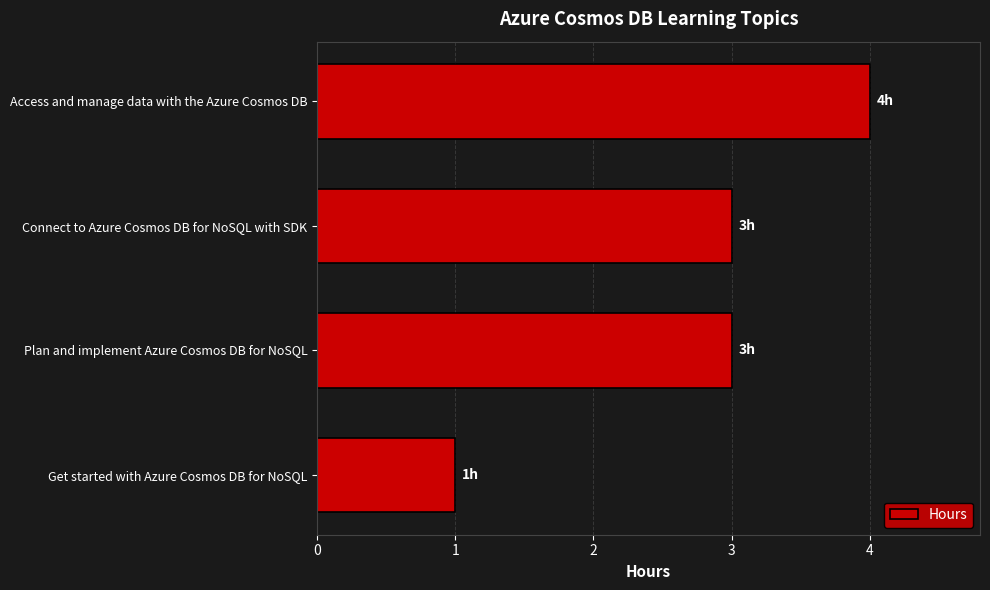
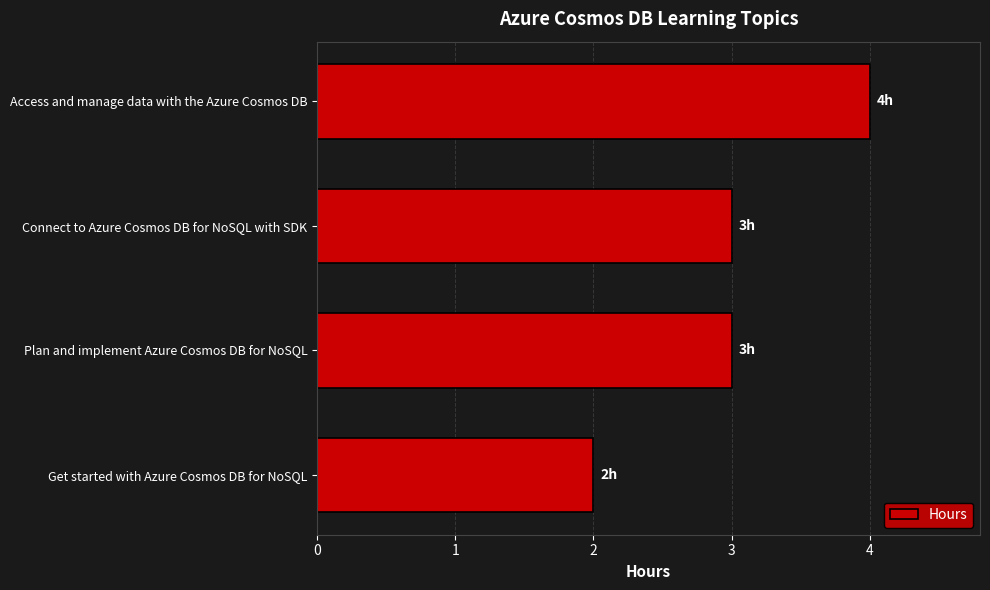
  {
    "Access and manage data with the Azure Cosmos DB": "4h",
    "Connect to Azure Cosmos DB for NoSQL with SDK": "3h",
    "Plan and implement Azure Cosmos DB for NoSQL": "3h",
-   "Get started with Azure Cosmos DB for NoSQL": "1h"
+   "Get started with Azure Cosmos DB for NoSQL": "2h"
  }
